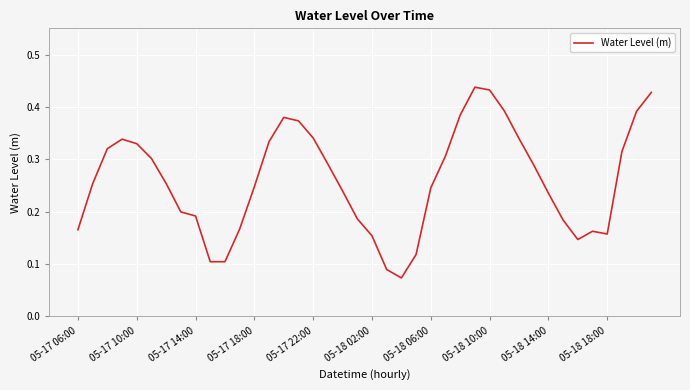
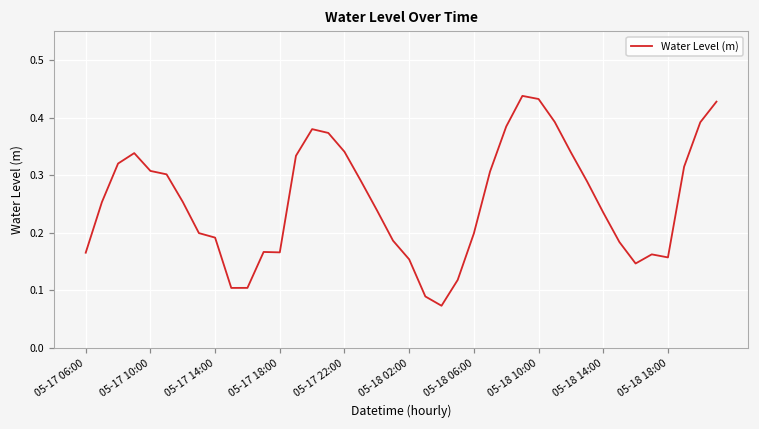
  {
    "05-17 06:00": 0.17,
-   "05-17 10:00": 0.33,
+   "05-17 10:00": 0.31,
    "05-17 14:00": 0.19,
-   "05-17 18:00": 0.25,
+   "05-17 18:00": 0.17,
    "05-17 22:00": 0.34,
    "05-18 02:00": 0.15,
-   "05-18 06:00": 0.25,
+   "05-18 06:00": 0.20,
    "05-18 10:00": 0.43,
    "05-18 14:00": 0.24,
    "05-18 18:00": 0.16
  }
